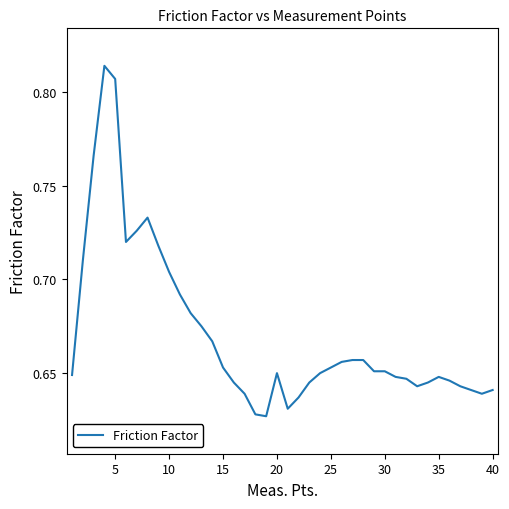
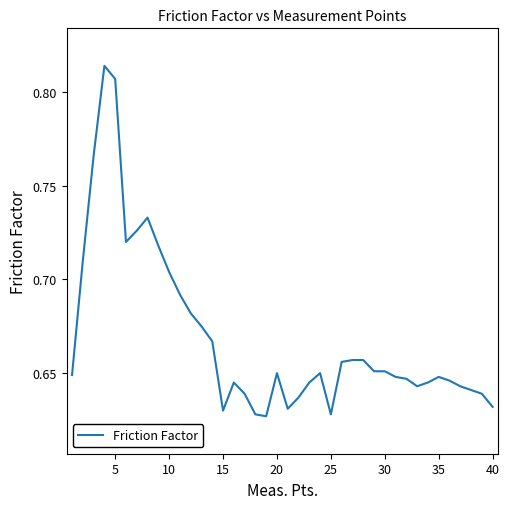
  {
    "5": 0.807,
    "10": 0.704,
-   "15": 0.653,
+   "15": 0.630,
    "20": 0.650,
-   "25": 0.653,
+   "25": 0.628,
    "30": 0.651,
    "35": 0.648,
-   "40": 0.641
+   "40": 0.632
  }
